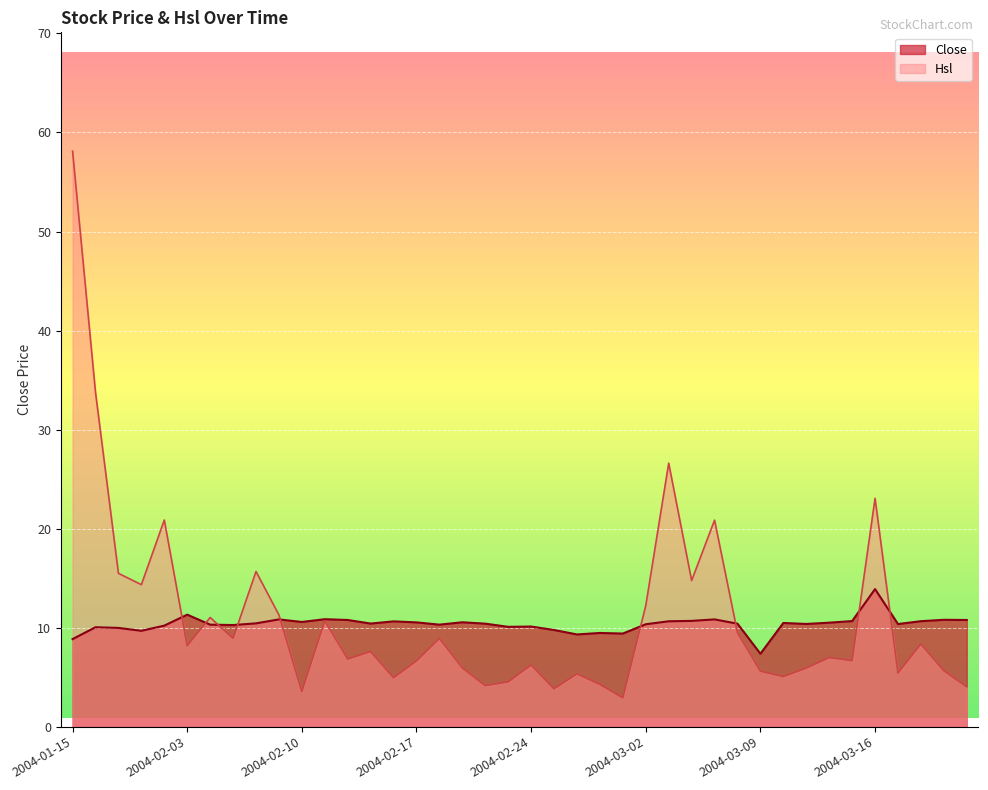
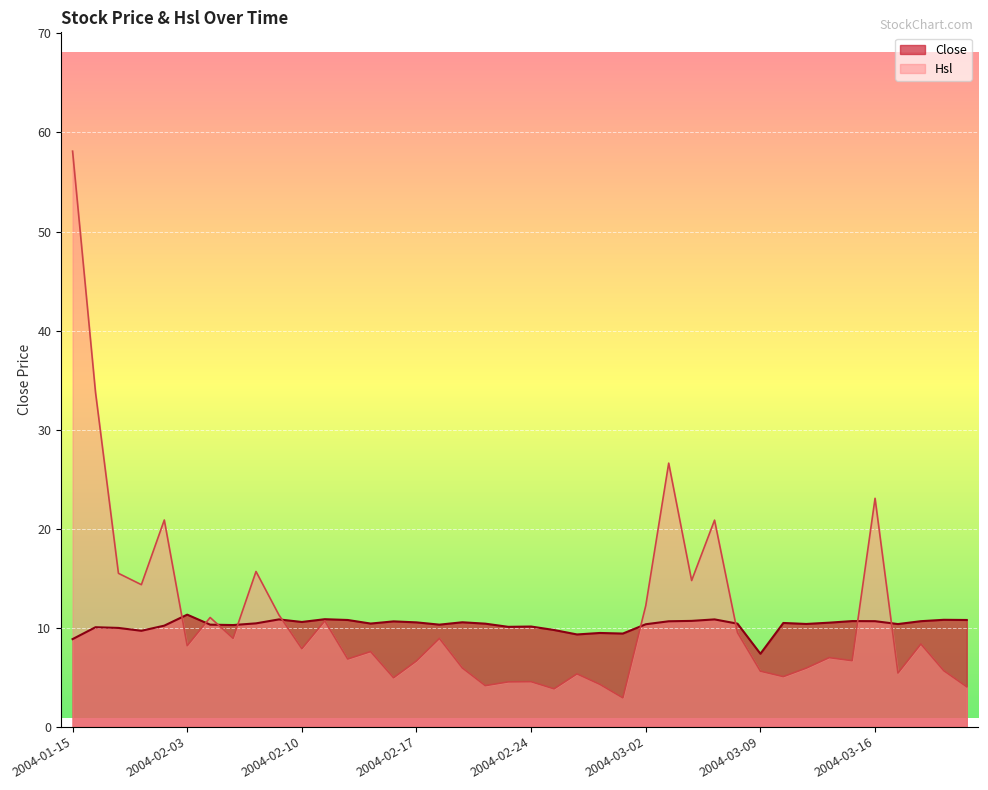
  {
    "Close": {
      "2004-01-15": 9,
      "2004-02-03": 11,
      "2004-02-10": 11,
      "2004-02-17": 11,
      "2004-02-24": 10,
      "2004-03-02": 10,
      "2004-03-09": 7,
-     "2004-03-16": 14
+     "2004-03-16": 11
    },
    "Hsl": {
      "2004-01-15": 58,
      "2004-02-03": 8,
-     "2004-02-10": 4,
+     "2004-02-10": 8,
      "2004-02-17": 7,
-     "2004-02-24": 6,
+     "2004-02-24": 5,
      "2004-03-02": 12,
      "2004-03-09": 6,
      "2004-03-16": 23
    }
  }
